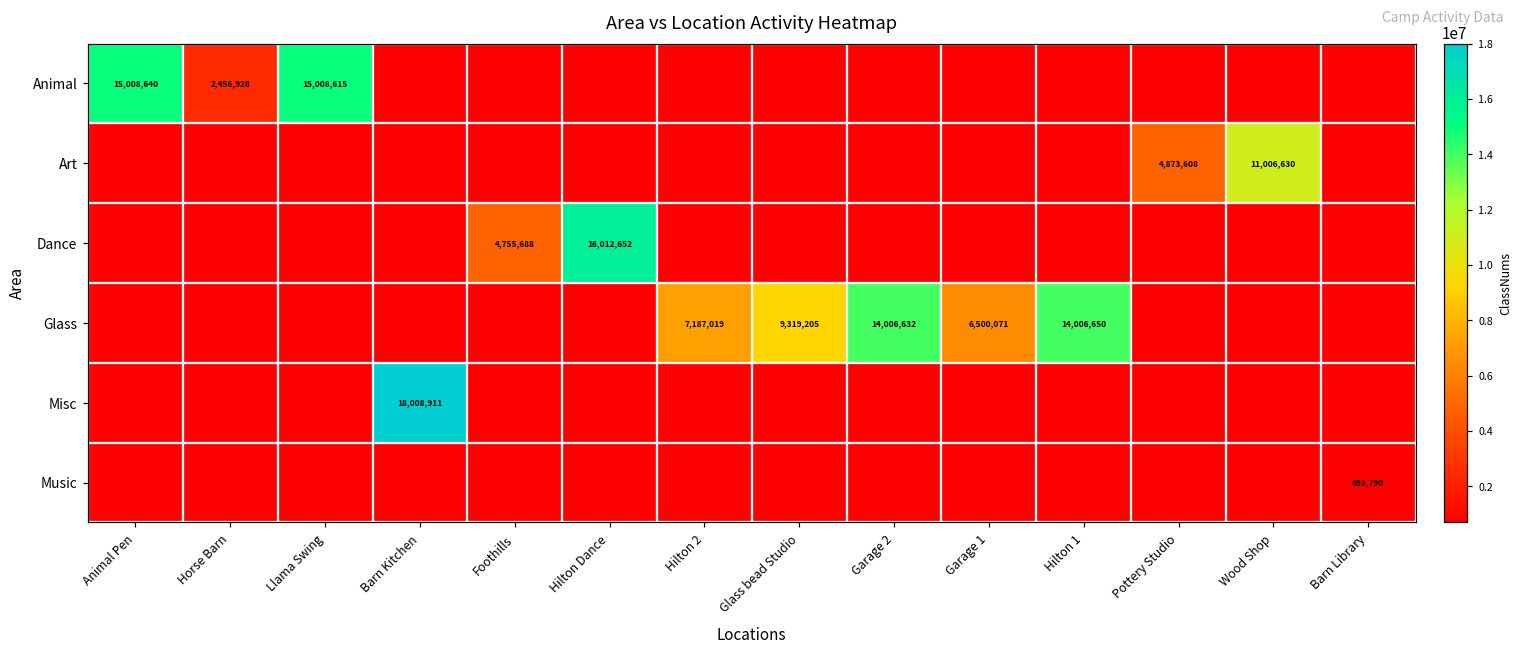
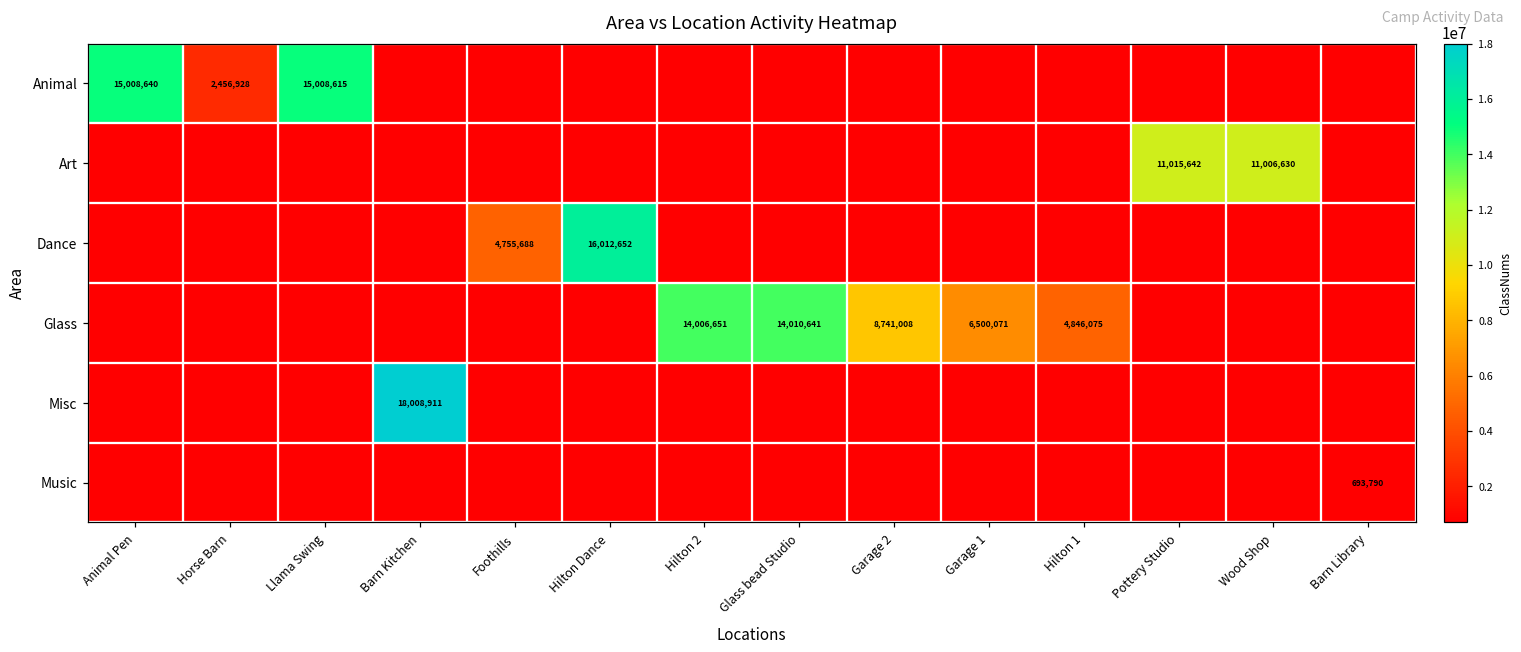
  {
    "Animal": {
      "Animal Pen": "15,008,640",
      "Horse Barn": "2,456,928",
      "Llama Swing": "15,008,615"
    },
    "Art": {
-     "Pottery Studio": "4,873,608",
+     "Pottery Studio": "11,015,642",
      "Wood Shop": "11,006,630"
    },
    "Dance": {
      "Foothills": "4,755,688",
      "Hilton Dance": "16,012,652"
    },
    "Glass": {
-     "Hilton 2": "7,187,019",
-     "Glass bead Studio": "9,319,205",
-     "Garage 2": "14,006,632",
+     "Hilton 2": "14,006,651",
+     "Glass bead Studio": "14,010,641",
+     "Garage 2": "8,741,008",
      "Garage 1": "6,500,071",
-     "Hilton 1": "14,006,650"
+     "Hilton 1": "4,846,075"
    },
    "Misc": {
      "Barn Kitchen": "18,008,911"
    },
    "Music": {
      "Barn Library": "693,790"
    }
  }
